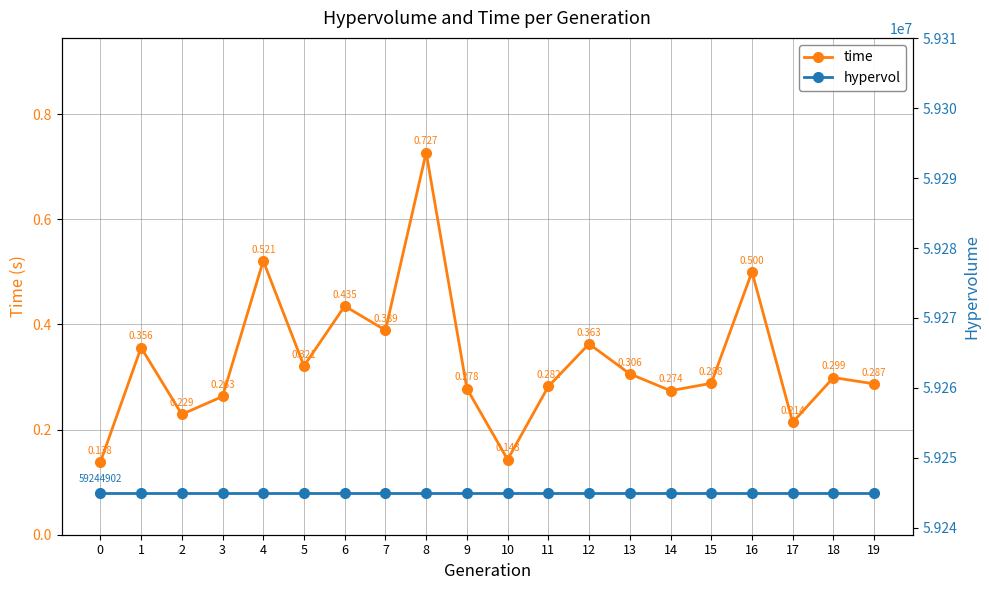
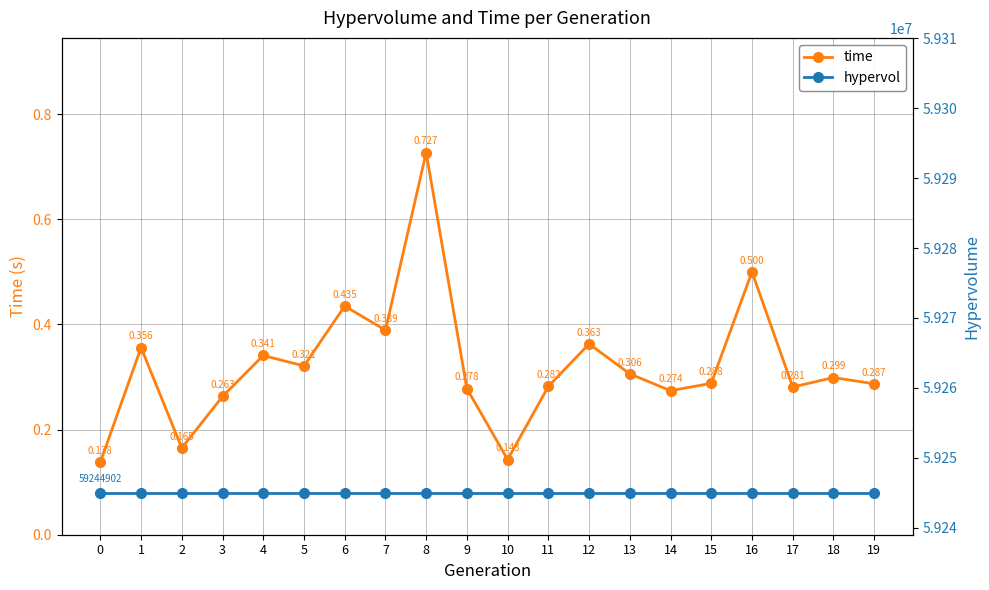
  {
    "time": {
      "0": 0.138,
      "1": 0.356,
-     "2": 0.229,
+     "2": 0.165,
      "3": 0.263,
-     "4": 0.521,
+     "4": 0.341,
      "5": 0.321,
      "6": 0.435,
      "7": 0.389,
      "8": 0.727,
      "9": 0.278,
      "10": 0.143,
      "11": 0.282,
      "12": 0.363,
      "13": 0.306,
      "14": 0.274,
      "15": 0.288,
      "16": 0.500,
-     "17": 0.214,
+     "17": 0.281,
      "18": 0.299,
      "19": 0.287
    },
    "hypervol": {
      "0": 59244902
    }
  }
